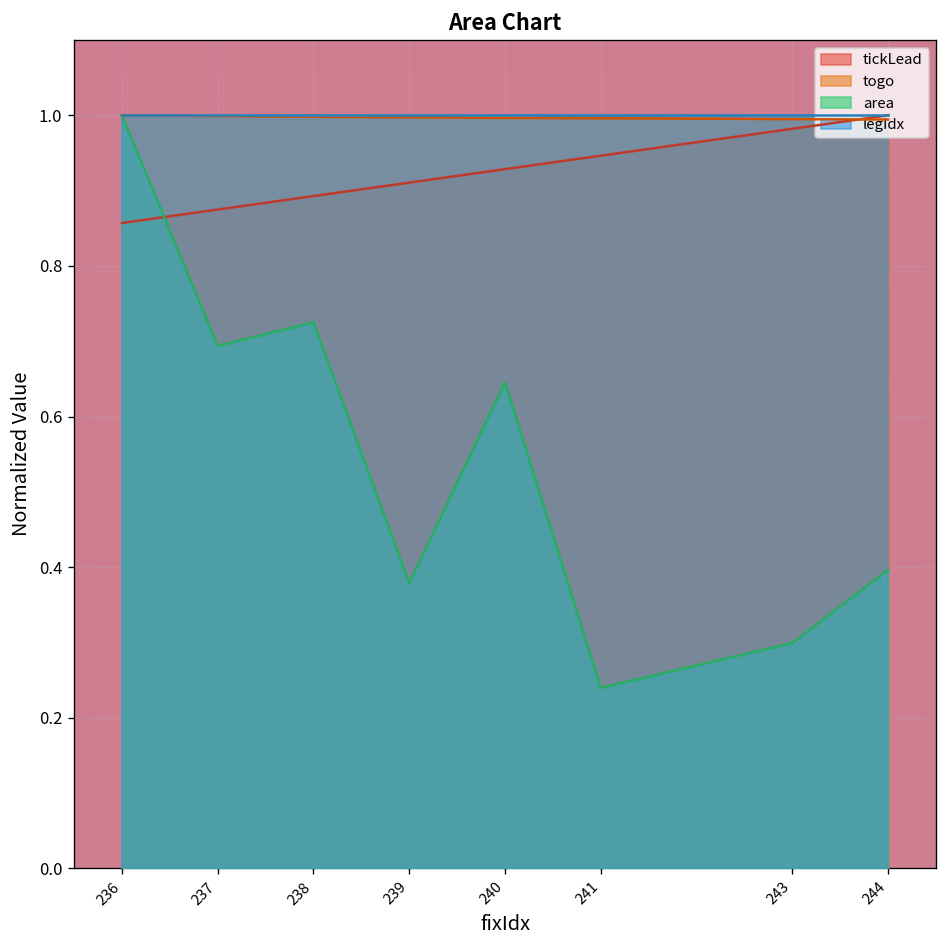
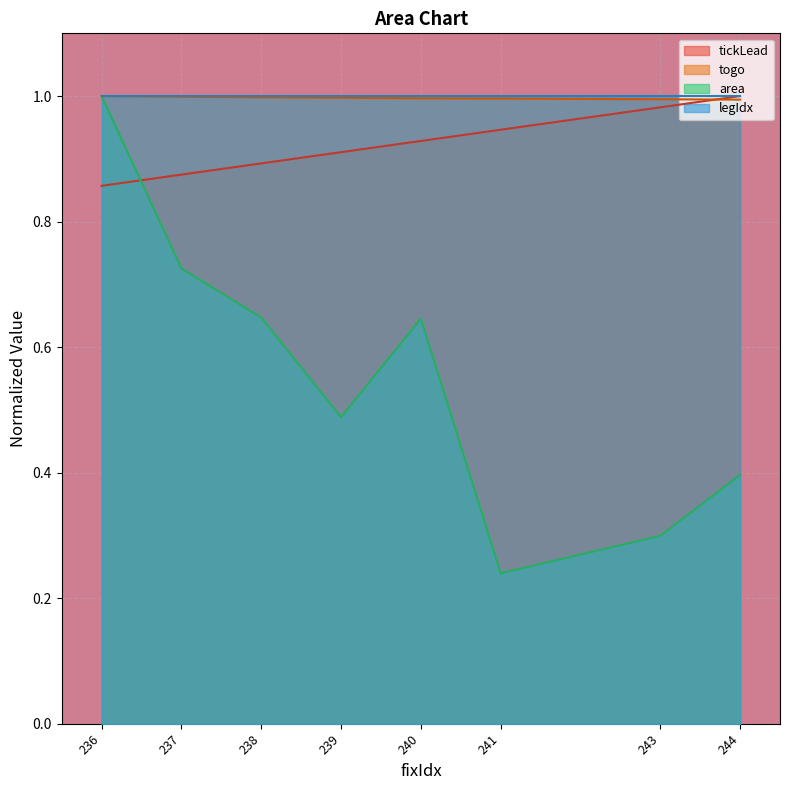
  {
    "area": {
-     "237": 0.69,
-     "238": 0.73,
-     "239": 0.38,
+     "237": 0.73,
+     "238": 0.65,
+     "239": 0.49,
      "240": 0.65,
      "241": 0.24,
      "243": 0.30,
      "244": 0.40
    },
    "legIdx": {
      "243": 1.00
    }
  }
